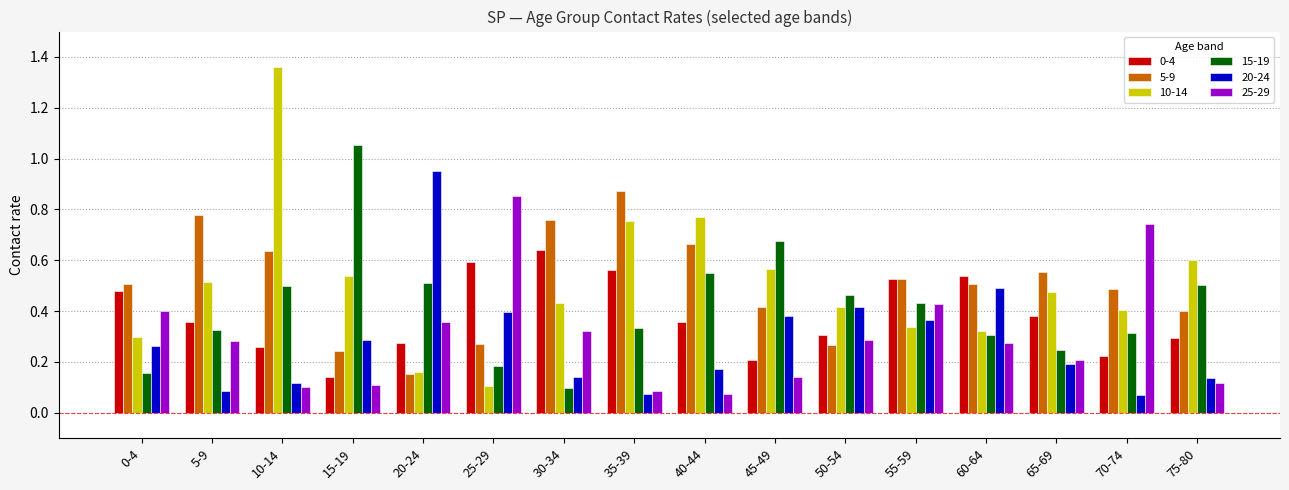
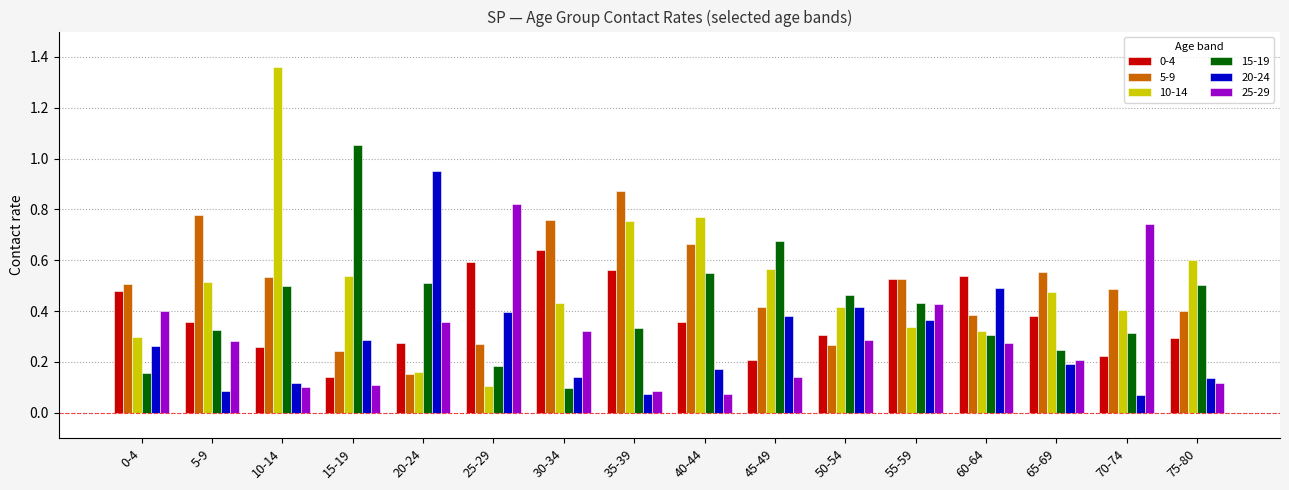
  {
    "0-4": {
      "0-4": 0.48,
      "5-9": 0.36,
      "10-14": 0.26,
      "15-19": 0.14,
      "20-24": 0.27,
      "25-29": 0.59,
      "30-34": 0.64,
      "35-39": 0.56,
      "40-44": 0.36,
      "45-49": 0.21,
      "50-54": 0.30,
      "55-59": 0.53,
      "60-64": 0.54,
      "65-69": 0.38,
      "70-74": 0.22,
      "75-80": 0.30
    },
    "5-9": {
      "0-4": 0.51,
      "5-9": 0.78,
-     "10-14": 0.63,
+     "10-14": 0.54,
      "15-19": 0.24,
      "20-24": 0.15,
      "25-29": 0.27,
      "30-34": 0.76,
      "35-39": 0.87,
      "40-44": 0.66,
      "45-49": 0.42,
      "50-54": 0.27,
      "55-59": 0.53,
-     "60-64": 0.51,
+     "60-64": 0.38,
      "65-69": 0.55,
      "70-74": 0.49,
      "75-80": 0.40
    },
    "10-14": {
      "0-4": 0.30,
      "5-9": 0.51,
      "10-14": 1.36,
      "15-19": 0.54,
      "20-24": 0.16,
      "25-29": 0.11,
      "30-34": 0.43,
      "35-39": 0.76,
      "40-44": 0.77,
      "45-49": 0.57,
      "50-54": 0.42,
      "55-59": 0.34,
      "60-64": 0.32,
      "65-69": 0.47,
      "70-74": 0.41,
      "75-80": 0.60
    },
    "15-19": {
      "0-4": 0.16,
      "5-9": 0.33,
      "10-14": 0.50,
      "15-19": 1.05,
      "20-24": 0.51,
      "25-29": 0.18,
      "30-34": 0.10,
      "35-39": 0.33,
      "40-44": 0.55,
      "45-49": 0.68,
      "50-54": 0.47,
      "55-59": 0.43,
      "60-64": 0.31,
      "65-69": 0.25,
      "70-74": 0.32,
      "75-80": 0.50
    },
    "20-24": {
      "0-4": 0.26,
      "5-9": 0.09,
      "10-14": 0.12,
      "15-19": 0.29,
      "20-24": 0.95,
      "25-29": 0.40,
      "30-34": 0.14,
      "35-39": 0.07,
      "40-44": 0.17,
      "45-49": 0.38,
      "50-54": 0.42,
      "55-59": 0.36,
      "60-64": 0.49,
      "65-69": 0.19,
      "70-74": 0.07,
      "75-80": 0.14
    },
    "25-29": {
      "0-4": 0.40,
      "5-9": 0.28,
      "10-14": 0.10,
      "15-19": 0.11,
      "20-24": 0.36,
-     "25-29": 0.85,
+     "25-29": 0.82,
      "30-34": 0.32,
      "35-39": 0.09,
      "40-44": 0.07,
      "45-49": 0.14,
      "50-54": 0.29,
      "55-59": 0.43,
      "60-64": 0.27,
      "65-69": 0.21,
      "70-74": 0.74,
      "75-80": 0.12
    }
  }
